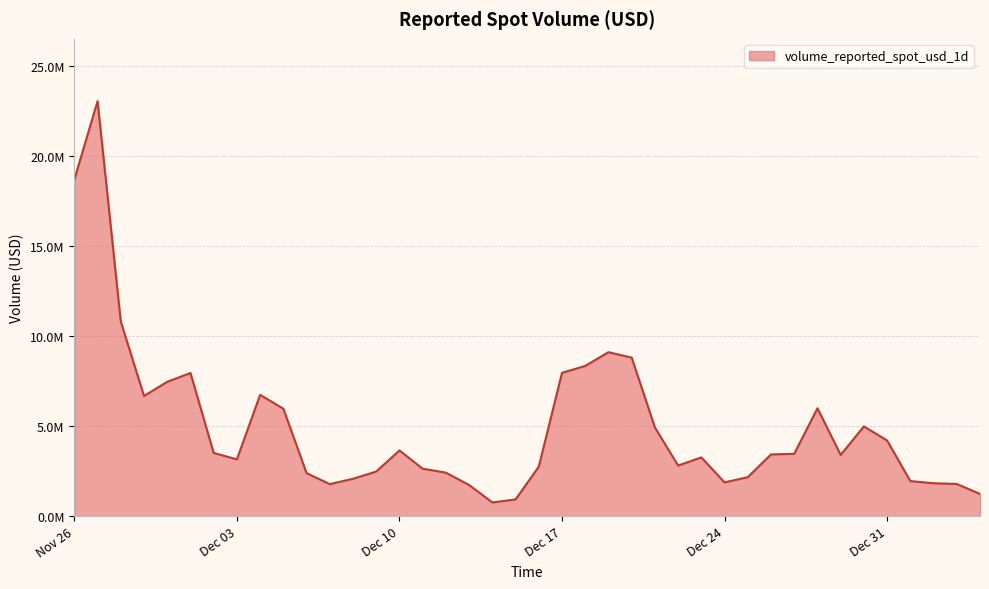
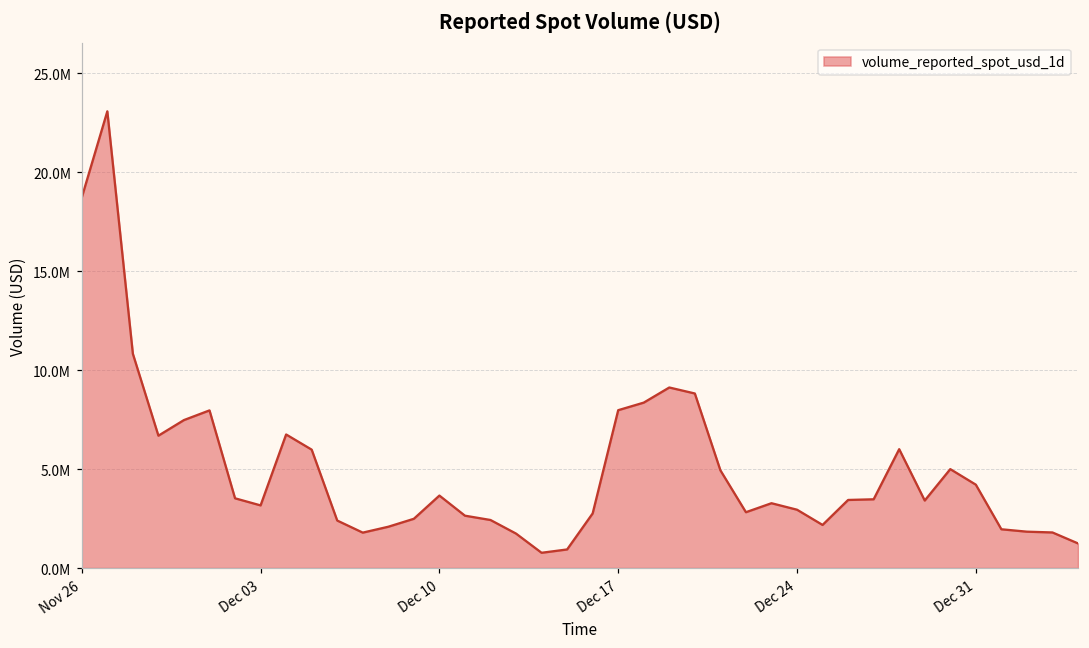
  {
    "Nov 26": 18700000,
    "Dec 03": 3200000,
    "Dec 10": 3700000,
    "Dec 17": 8000000,
-   "Dec 24": 1900000,
+   "Dec 24": 2900000,
    "Dec 31": 4200000
  }
